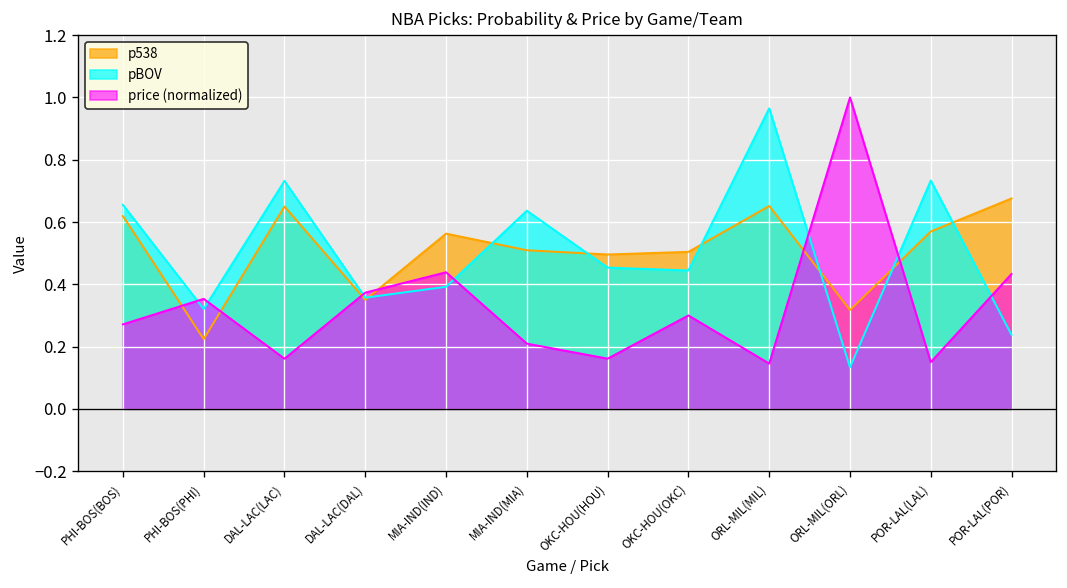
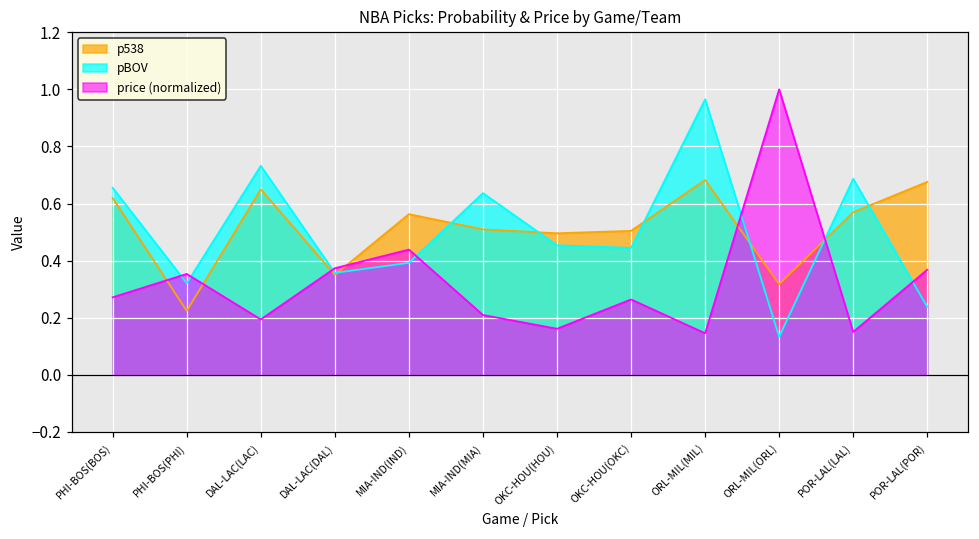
  {
    "p538": {
      "PHI-BOS(BOS)": 0.62,
      "PHI-BOS(PHI)": 0.22,
      "DAL-LAC(LAC)": 0.65,
      "MIA-IND(IND)": 0.56,
      "MIA-IND(MIA)": 0.51,
      "OKC-HOU(HOU)": 0.50,
      "OKC-HOU(OKC)": 0.50,
-     "ORL-MIL(MIL)": 0.65,
+     "ORL-MIL(MIL)": 0.68,
      "ORL-MIL(ORL)": 0.32,
      "POR-LAL(LAL)": 0.57,
      "POR-LAL(POR)": 0.68
    },
    "pBOV": {
      "PHI-BOS(BOS)": 0.66,
      "PHI-BOS(PHI)": 0.32,
      "DAL-LAC(LAC)": 0.73,
      "MIA-IND(IND)": 0.39,
      "MIA-IND(MIA)": 0.64,
      "OKC-HOU(HOU)": 0.45,
      "OKC-HOU(OKC)": 0.44,
      "ORL-MIL(MIL)": 0.96,
      "ORL-MIL(ORL)": 0.13,
-     "POR-LAL(LAL)": 0.73,
+     "POR-LAL(LAL)": 0.69,
      "POR-LAL(POR)": 0.24
    },
    "price (normalized)": {
      "PHI-BOS(BOS)": 0.27,
      "PHI-BOS(PHI)": 0.35,
-     "DAL-LAC(LAC)": 0.16,
+     "DAL-LAC(LAC)": 0.19,
      "DAL-LAC(DAL)": 0.37,
      "MIA-IND(IND)": 0.44,
      "MIA-IND(MIA)": 0.21,
      "OKC-HOU(HOU)": 0.16,
-     "OKC-HOU(OKC)": 0.30,
+     "OKC-HOU(OKC)": 0.26,
      "ORL-MIL(MIL)": 0.15,
      "ORL-MIL(ORL)": 1.00,
      "POR-LAL(LAL)": 0.15,
-     "POR-LAL(POR)": 0.43
+     "POR-LAL(POR)": 0.37
    }
  }
